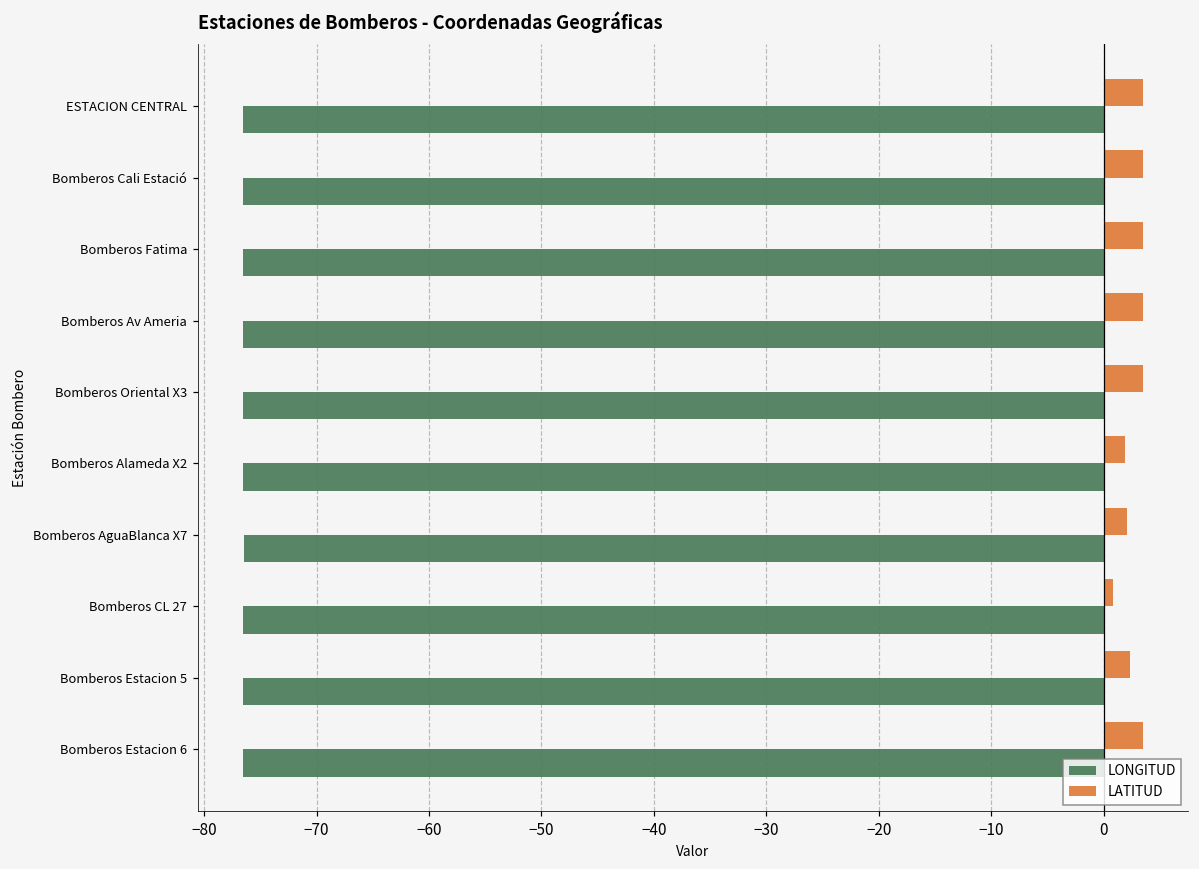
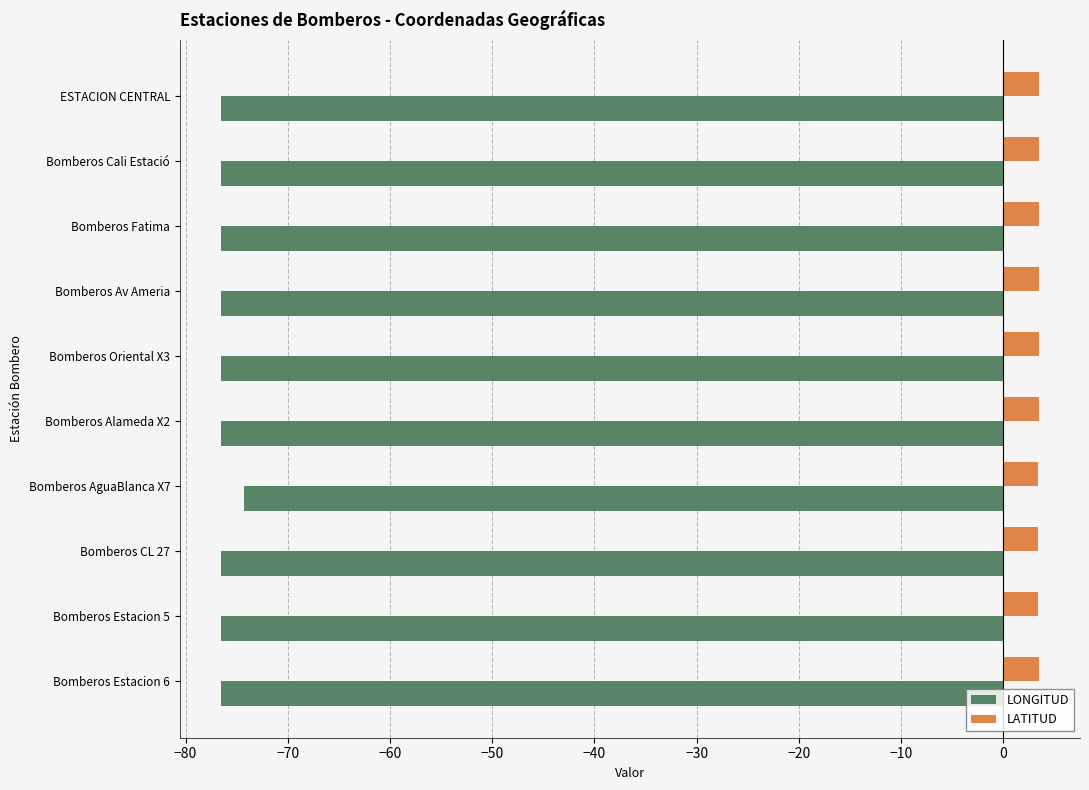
  {
    "LONGITUD": {
      "ESTACION CENTRAL": -76.5,
      "Bomberos Cali Estació": -76.5,
      "Bomberos Fatima": -76.5,
      "Bomberos Av Ameria": -76.5,
      "Bomberos Oriental X3": -76.5,
      "Bomberos Alameda X2": -76.5,
-     "Bomberos AguaBlanca X7": -76.5,
+     "Bomberos AguaBlanca X7": -74.2,
      "Bomberos CL 27": -76.5,
      "Bomberos Estacion 5": -76.6,
      "Bomberos Estacion 6": -76.6
    },
    "LATITUD": {
      "ESTACION CENTRAL": 3.5,
      "Bomberos Cali Estació": 3.5,
      "Bomberos Fatima": 3.5,
      "Bomberos Av Ameria": 3.5,
      "Bomberos Oriental X3": 3.4,
-     "Bomberos Alameda X2": 1.9,
-     "Bomberos AguaBlanca X7": 2.1,
-     "Bomberos CL 27": 0.8,
-     "Bomberos Estacion 5": 2.3,
+     "Bomberos Alameda X2": 3.4,
+     "Bomberos AguaBlanca X7": 3.4,
+     "Bomberos CL 27": 3.4,
+     "Bomberos Estacion 5": 3.4,
      "Bomberos Estacion 6": 3.5
    }
  }
